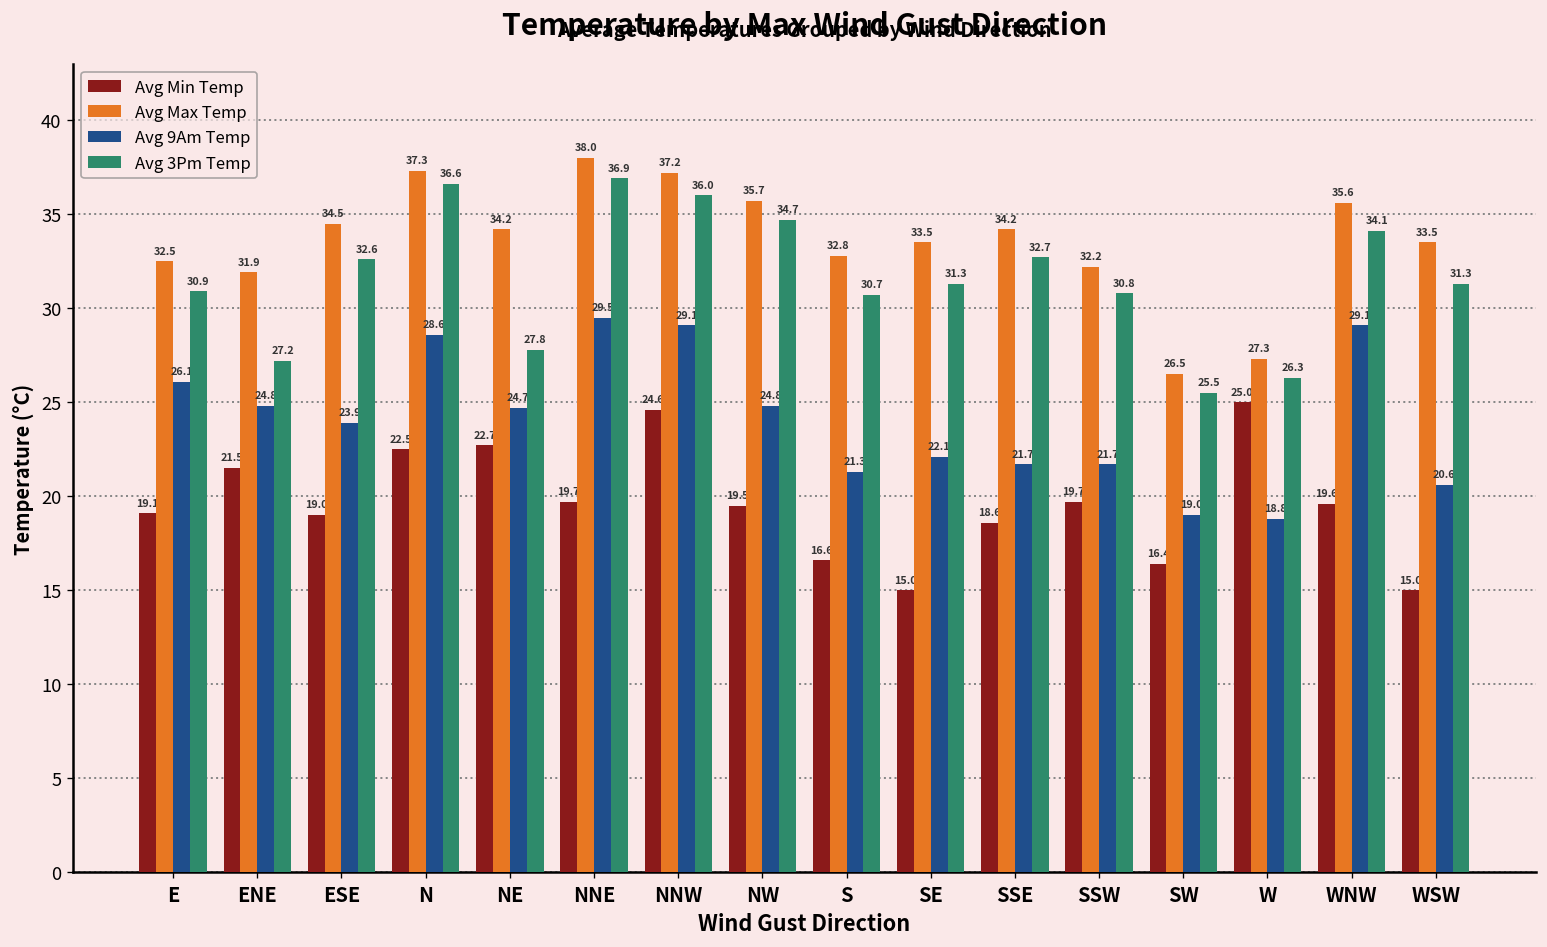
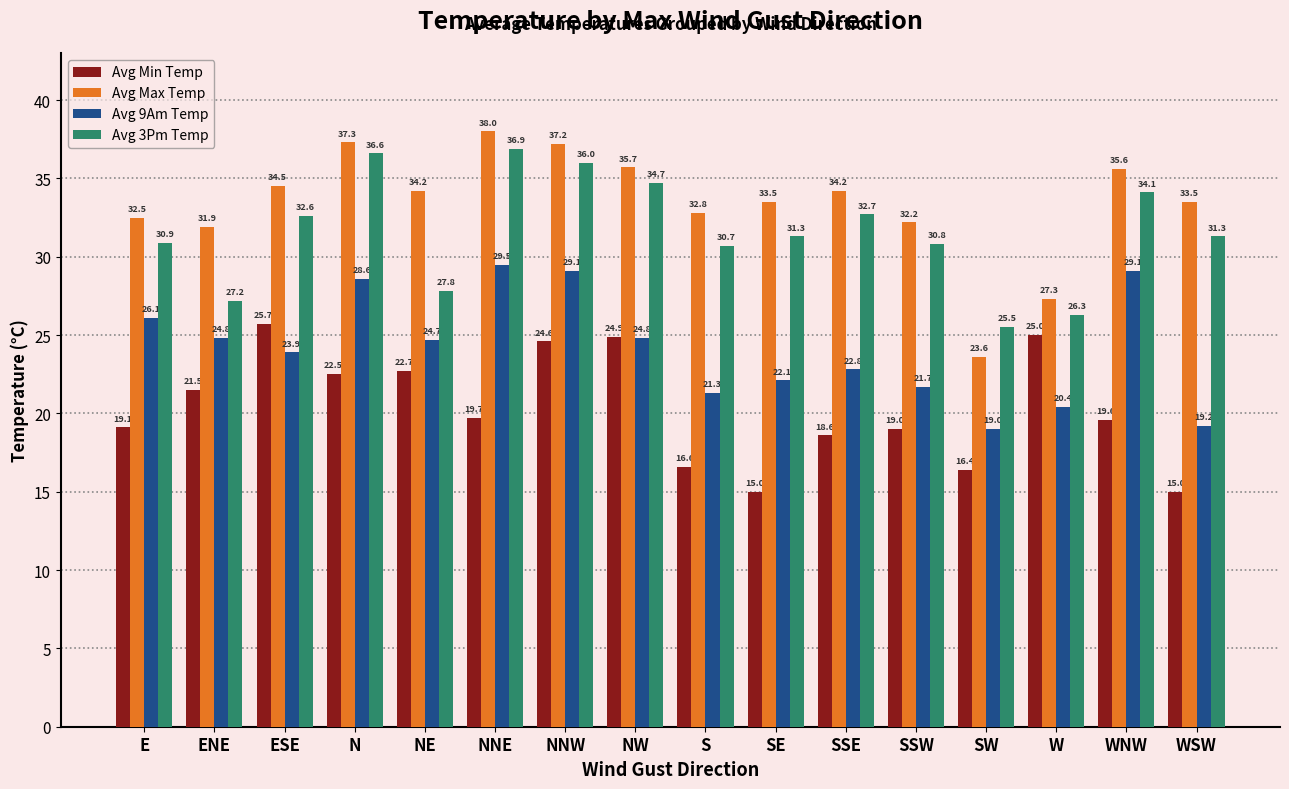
  {
    "Avg Min Temp": {
      "E": 19.1,
      "ENE": 21.5,
-     "ESE": 19.0,
+     "ESE": 25.7,
      "N": 22.5,
      "NE": 22.7,
      "NNE": 19.7,
      "NNW": 24.6,
-     "NW": 19.5,
+     "NW": 24.9,
      "S": 16.6,
      "SE": 15.0,
      "SSE": 18.6,
-     "SSW": 19.7,
+     "SSW": 19.0,
      "SW": 16.4,
      "W": 25.0,
      "WNW": 19.6,
      "WSW": 15.0
    },
    "Avg Max Temp": {
      "E": 32.5,
      "ENE": 31.9,
      "ESE": 34.5,
      "N": 37.3,
      "NE": 34.2,
      "NNE": 38.0,
      "NNW": 37.2,
      "NW": 35.7,
      "S": 32.8,
      "SE": 33.5,
      "SSE": 34.2,
      "SSW": 32.2,
-     "SW": 26.5,
+     "SW": 23.6,
      "W": 27.3,
      "WNW": 35.6,
      "WSW": 33.5
    },
    "Avg 9Am Temp": {
      "E": 26.1,
      "ENE": 24.8,
      "ESE": 23.9,
      "N": 28.6,
      "NE": 24.7,
      "NNE": 29.5,
      "NNW": 29.1,
      "NW": 24.8,
      "S": 21.3,
      "SE": 22.1,
-     "SSE": 21.7,
+     "SSE": 22.8,
      "SSW": 21.7,
      "SW": 19.0,
-     "W": 18.8,
+     "W": 20.4,
      "WNW": 29.1,
-     "WSW": 20.6
+     "WSW": 19.2
    },
    "Avg 3Pm Temp": {
      "E": 30.9,
      "ENE": 27.2,
      "ESE": 32.6,
      "N": 36.6,
      "NE": 27.8,
      "NNE": 36.9,
      "NNW": 36.0,
      "NW": 34.7,
      "S": 30.7,
      "SE": 31.3,
      "SSE": 32.7,
      "SSW": 30.8,
      "SW": 25.5,
      "W": 26.3,
      "WNW": 34.1,
      "WSW": 31.3
    }
  }
